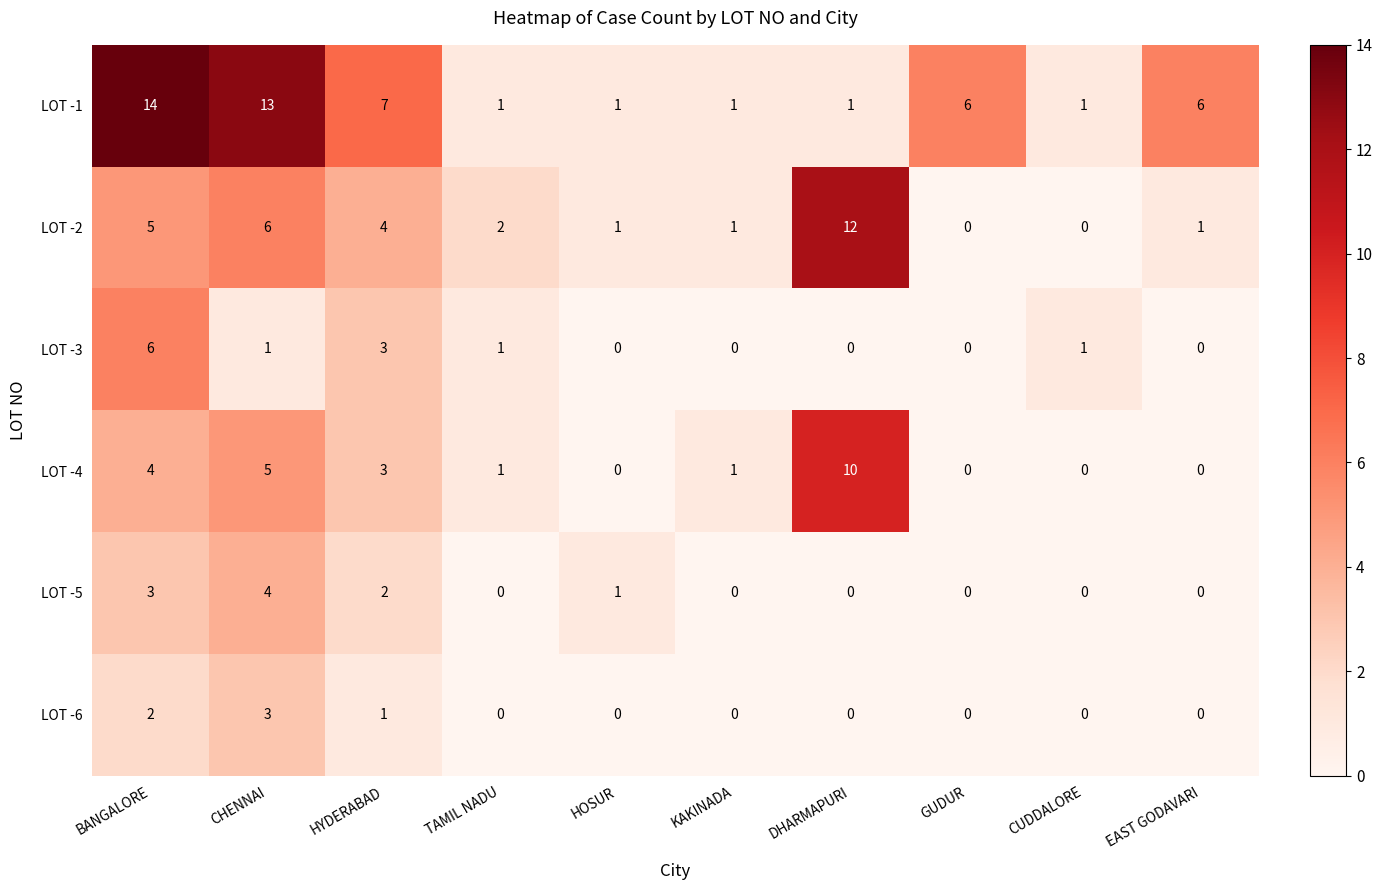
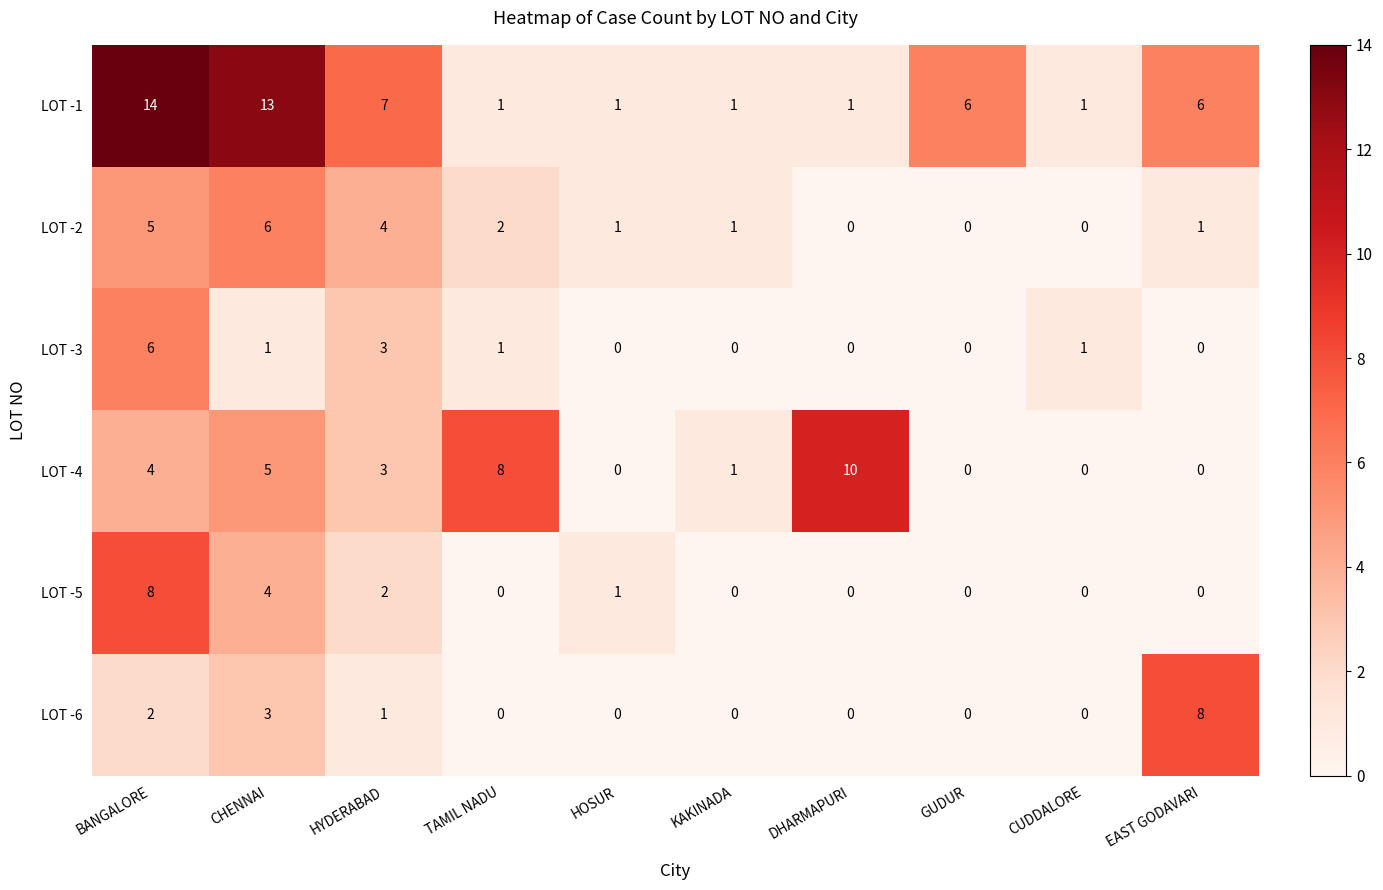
  {
    "LOT -1": {
      "BANGALORE": 14,
      "CHENNAI": 13,
      "HYDERABAD": 7,
      "TAMIL NADU": 1,
      "HOSUR": 1,
      "KAKINADA": 1,
      "DHARMAPURI": 1,
      "GUDUR": 6,
      "CUDDALORE": 1,
      "EAST GODAVARI": 6
    },
    "LOT -2": {
      "BANGALORE": 5,
      "CHENNAI": 6,
      "HYDERABAD": 4,
      "TAMIL NADU": 2,
      "HOSUR": 1,
      "KAKINADA": 1,
-     "DHARMAPURI": 12,
+     "DHARMAPURI": 0,
      "GUDUR": 0,
      "CUDDALORE": 0,
      "EAST GODAVARI": 1
    },
    "LOT -3": {
      "BANGALORE": 6,
      "CHENNAI": 1,
      "HYDERABAD": 3,
      "TAMIL NADU": 1,
      "HOSUR": 0,
      "KAKINADA": 0,
      "DHARMAPURI": 0,
      "GUDUR": 0,
      "CUDDALORE": 1,
      "EAST GODAVARI": 0
    },
    "LOT -4": {
      "BANGALORE": 4,
      "CHENNAI": 5,
      "HYDERABAD": 3,
-     "TAMIL NADU": 1,
+     "TAMIL NADU": 8,
      "HOSUR": 0,
      "KAKINADA": 1,
      "DHARMAPURI": 10,
      "GUDUR": 0,
      "CUDDALORE": 0,
      "EAST GODAVARI": 0
    },
    "LOT -5": {
-     "BANGALORE": 3,
+     "BANGALORE": 8,
      "CHENNAI": 4,
      "HYDERABAD": 2,
      "TAMIL NADU": 0,
      "HOSUR": 1,
      "KAKINADA": 0,
      "DHARMAPURI": 0,
      "GUDUR": 0,
      "CUDDALORE": 0,
      "EAST GODAVARI": 0
    },
    "LOT -6": {
      "BANGALORE": 2,
      "CHENNAI": 3,
      "HYDERABAD": 1,
      "TAMIL NADU": 0,
      "HOSUR": 0,
      "KAKINADA": 0,
      "DHARMAPURI": 0,
      "GUDUR": 0,
      "CUDDALORE": 0,
-     "EAST GODAVARI": 0
+     "EAST GODAVARI": 8
    }
  }
